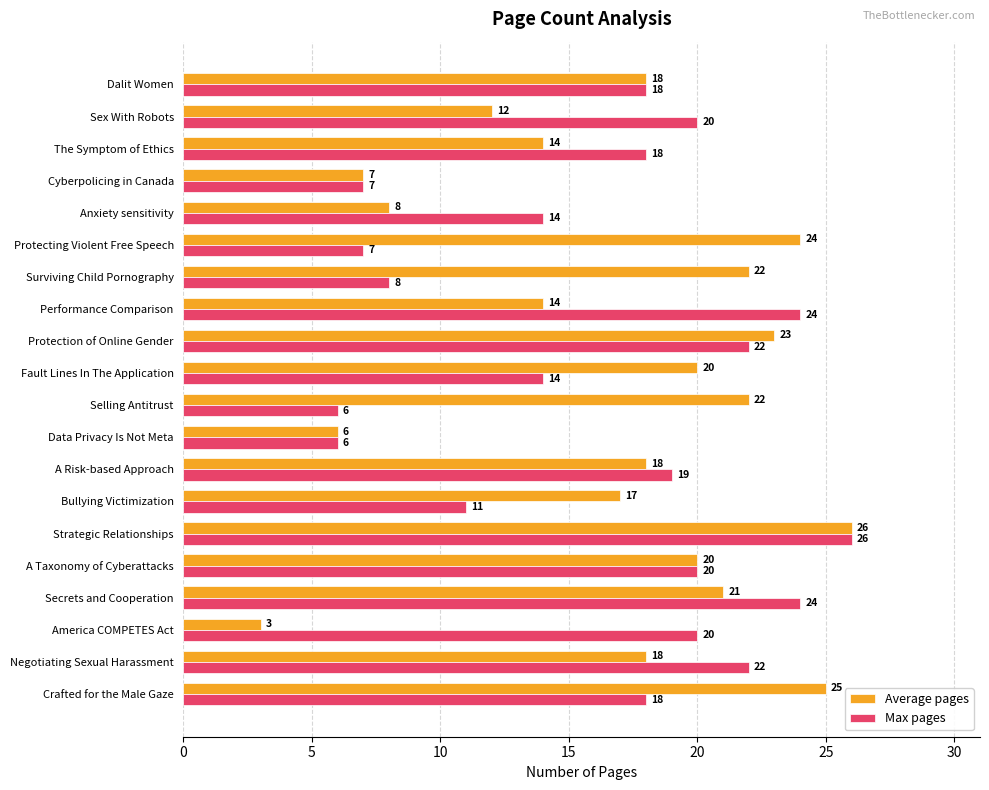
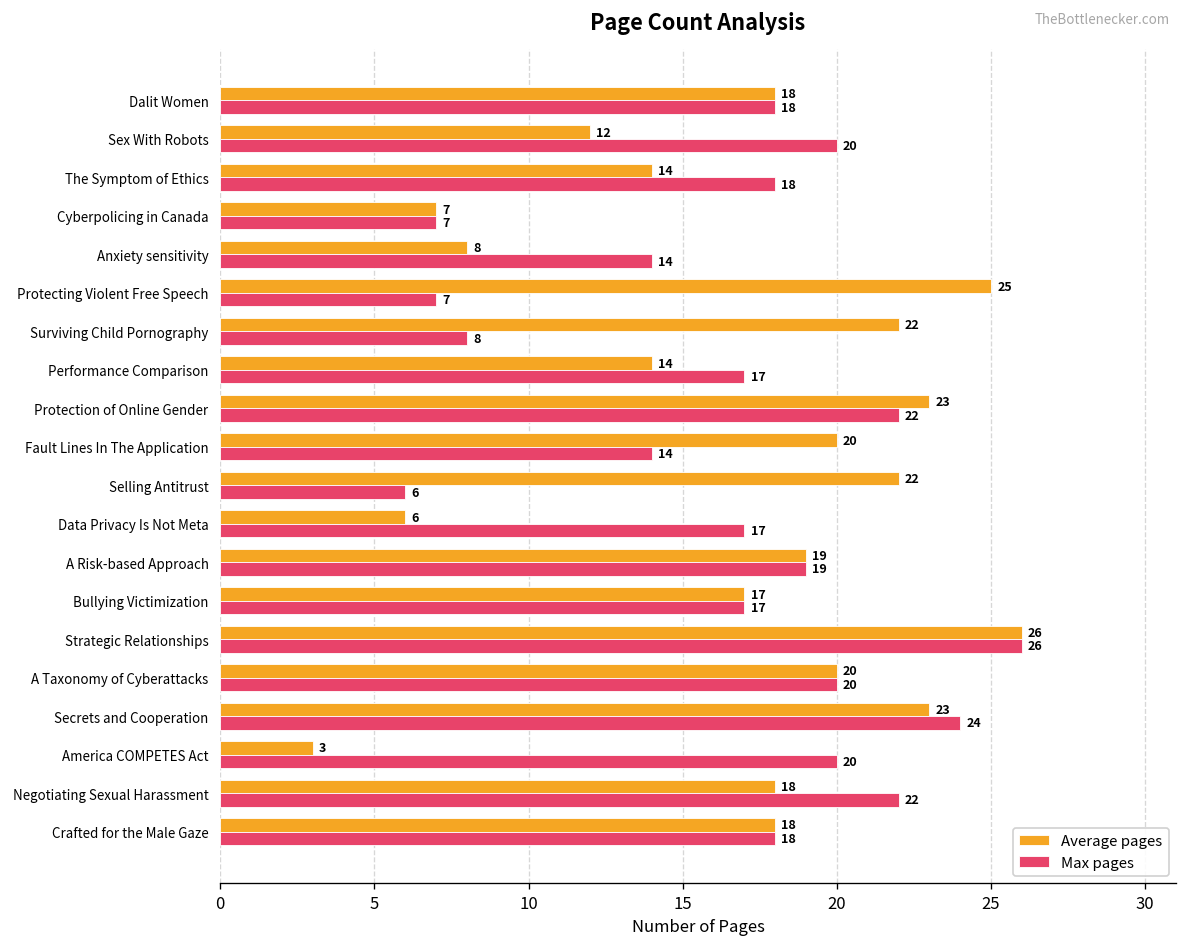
  {
    "Average pages": {
      "Dalit Women": 18,
      "Sex With Robots": 12,
      "The Symptom of Ethics": 14,
      "Cyberpolicing in Canada": 7,
      "Anxiety sensitivity": 8,
-     "Protecting Violent Free Speech": 24,
+     "Protecting Violent Free Speech": 25,
      "Surviving Child Pornography": 22,
      "Performance Comparison": 14,
      "Protection of Online Gender": 23,
      "Fault Lines In The Application": 20,
      "Selling Antitrust": 22,
      "Data Privacy Is Not Meta": 6,
-     "A Risk-based Approach": 18,
+     "A Risk-based Approach": 19,
      "Bullying Victimization": 17,
      "Strategic Relationships": 26,
      "A Taxonomy of Cyberattacks": 20,
-     "Secrets and Cooperation": 21,
+     "Secrets and Cooperation": 23,
      "America COMPETES Act": 3,
      "Negotiating Sexual Harassment": 18,
-     "Crafted for the Male Gaze": 25
+     "Crafted for the Male Gaze": 18
    },
    "Max pages": {
      "Dalit Women": 18,
      "Sex With Robots": 20,
      "The Symptom of Ethics": 18,
      "Cyberpolicing in Canada": 7,
      "Anxiety sensitivity": 14,
      "Protecting Violent Free Speech": 7,
      "Surviving Child Pornography": 8,
-     "Performance Comparison": 24,
+     "Performance Comparison": 17,
      "Protection of Online Gender": 22,
      "Fault Lines In The Application": 14,
      "Selling Antitrust": 6,
-     "Data Privacy Is Not Meta": 6,
+     "Data Privacy Is Not Meta": 17,
      "A Risk-based Approach": 19,
-     "Bullying Victimization": 11,
+     "Bullying Victimization": 17,
      "Strategic Relationships": 26,
      "A Taxonomy of Cyberattacks": 20,
      "Secrets and Cooperation": 24,
      "America COMPETES Act": 20,
      "Negotiating Sexual Harassment": 22,
      "Crafted for the Male Gaze": 18
    }
  }
